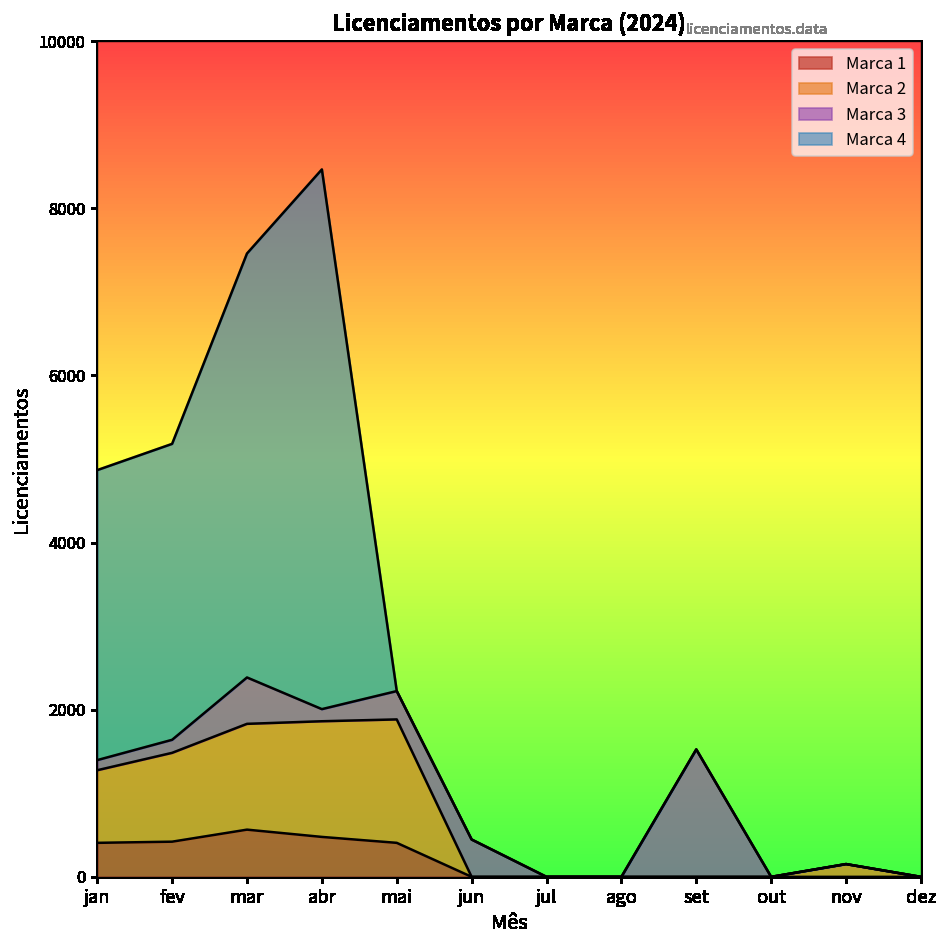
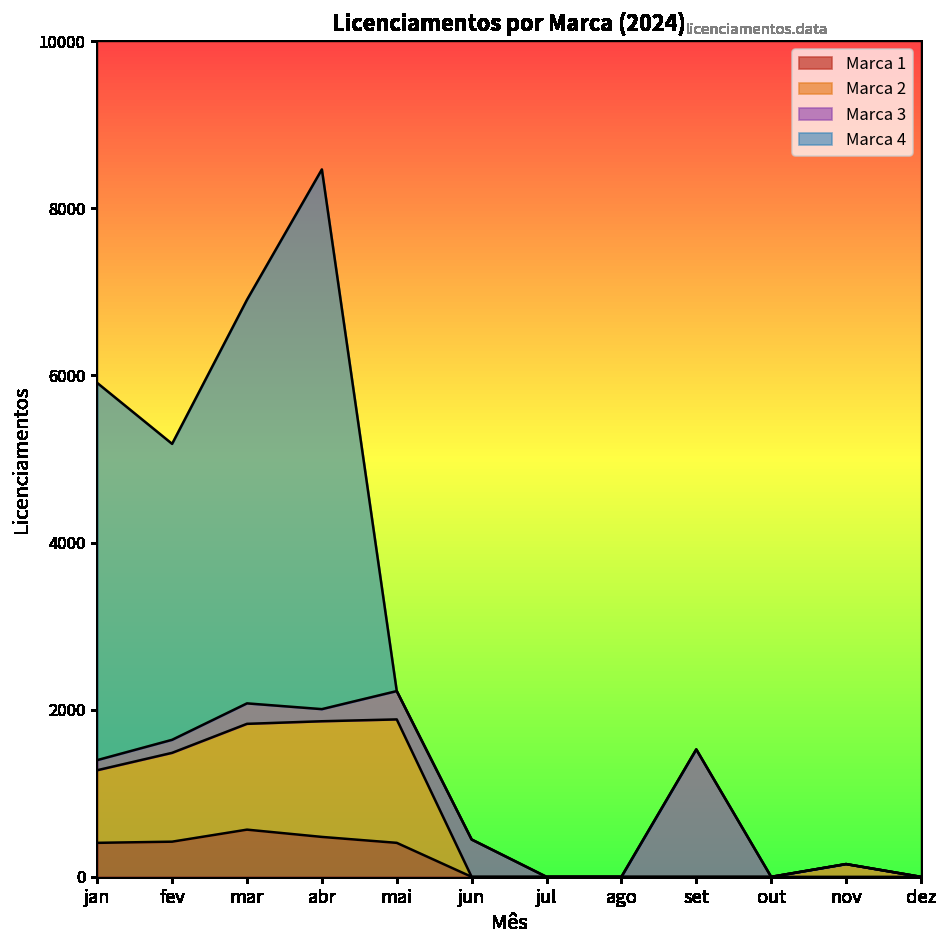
  {
    "Marca 1": {
      "jan": 400,
      "fev": 400,
      "mar": 600,
      "abr": 500,
      "mai": 400,
      "nov": 0
    },
    "Marca 2": {
      "jan": 900,
      "fev": 1100,
      "mar": 1300,
      "abr": 1400,
      "mai": 1500
    },
    "Marca 3": {
      "jan": 100,
      "fev": 200,
-     "mar": 600,
+     "mar": 200,
      "abr": 100
    },
    "Marca 4": {
-     "jan": 3500,
+     "jan": 4500,
      "fev": 3500,
-     "mar": 5100,
+     "mar": 4800,
      "abr": 6500
    }
  }
